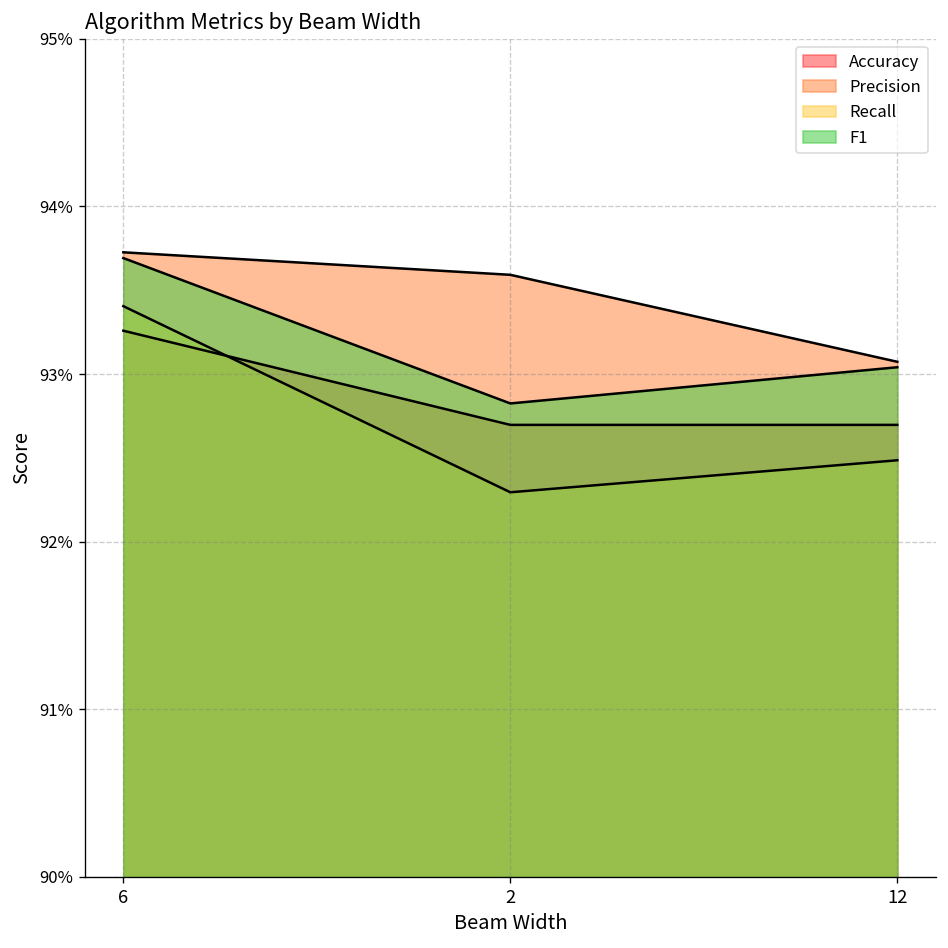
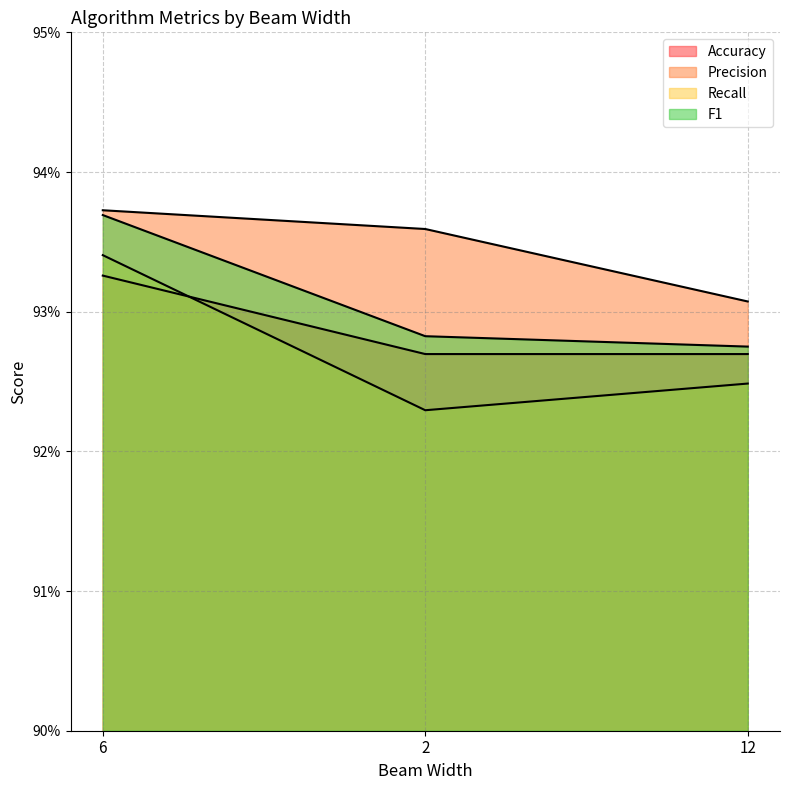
  {
    "F1": {
      "6": "93.69%",
      "2": "92.82%",
-     "12": "93.04%"
+     "12": "92.75%"
    }
  }
